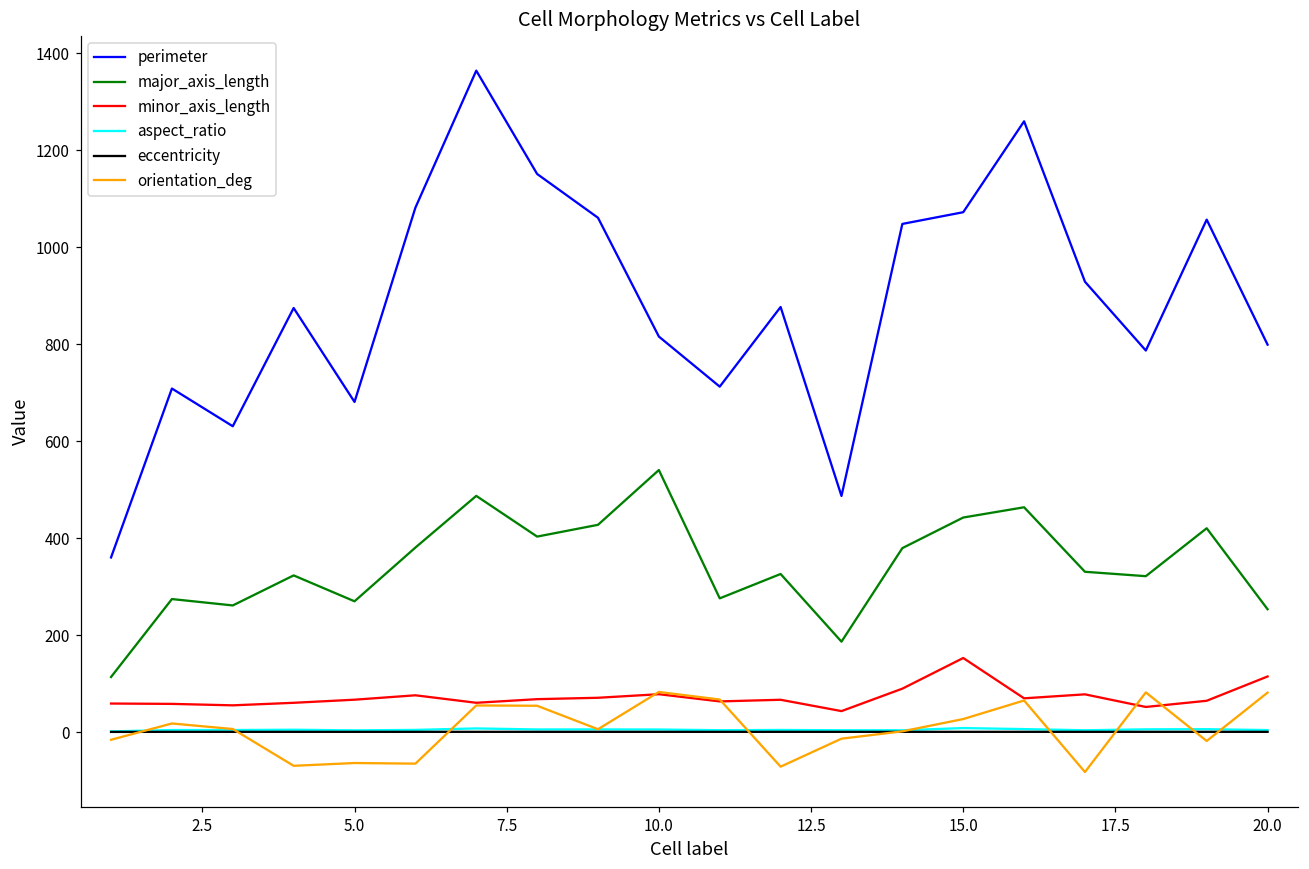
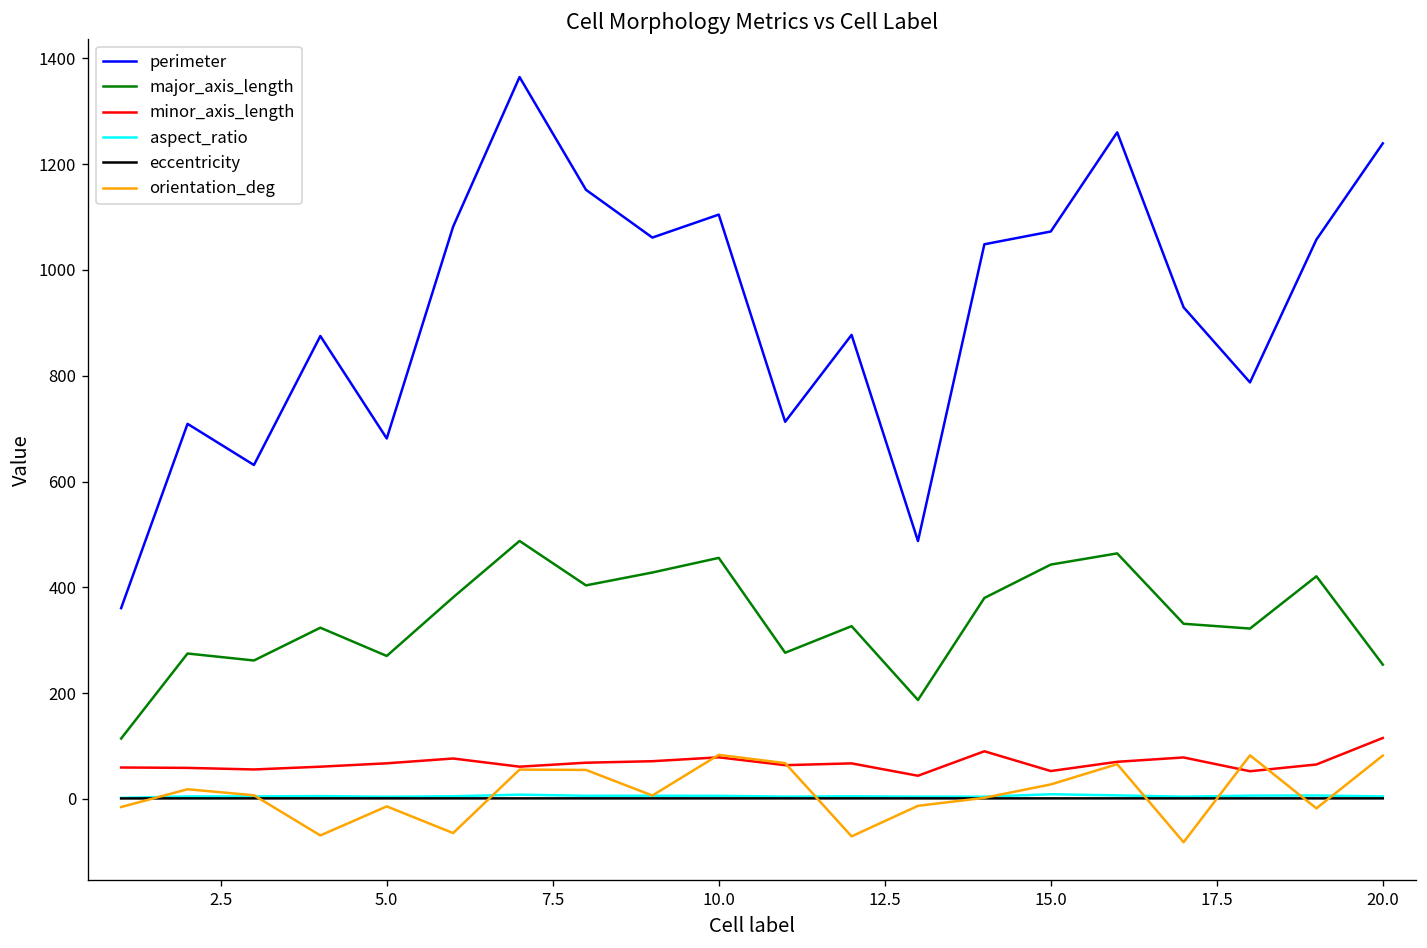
  {
    "perimeter": {
      "5.0": 680,
-     "10.0": 820,
+     "10.0": 1100,
      "15.0": 1070,
-     "20.0": 800
+     "20.0": 1240
    },
    "major_axis_length": {
      "5.0": 270,
-     "10.0": 540,
+     "10.0": 460,
      "15.0": 440,
      "20.0": 250
    },
    "minor_axis_length": {
      "5.0": 70,
-     "15.0": 150,
+     "15.0": 50,
      "20.0": 120
    },
    "aspect_ratio": {
      "15.0": 10
    },
    "eccentricity": {
      "15.0": 0
    },
    "orientation_deg": {
-     "5.0": -60,
+     "5.0": -10,
      "15.0": 30,
      "20.0": 80
    }
  }
